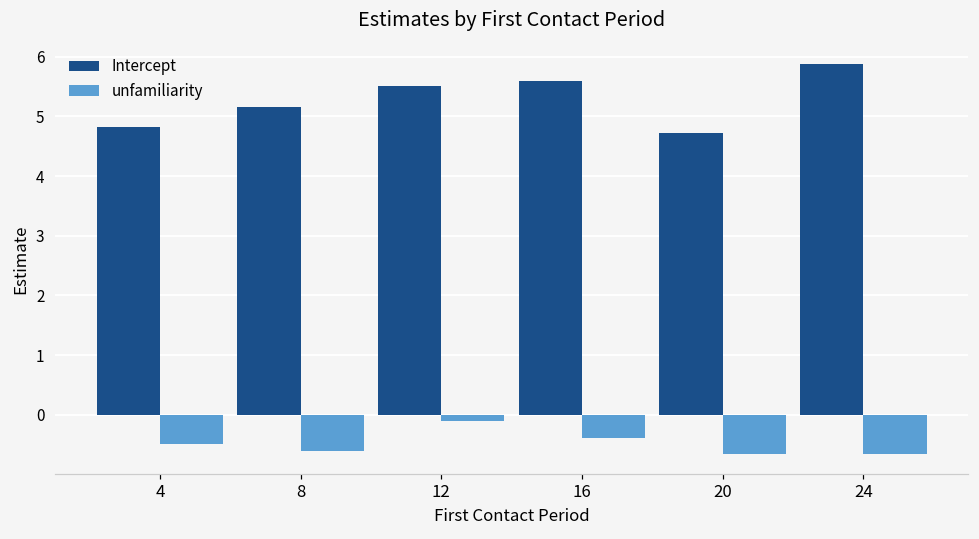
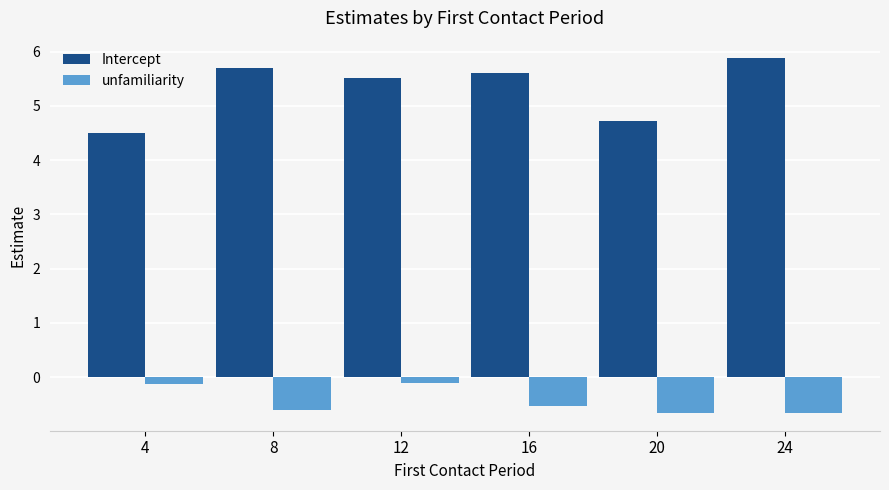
  {
    "Intercept": {
-     "4": 4.8,
-     "8": 5.2,
+     "4": 4.5,
+     "8": 5.7,
      "12": 5.5,
      "16": 5.6,
      "20": 4.7,
      "24": 5.9
    },
    "unfamiliarity": {
-     "4": -0.5,
+     "4": -0.1,
      "8": -0.6,
      "12": -0.1,
-     "16": -0.4,
+     "16": -0.5,
      "20": -0.7,
      "24": -0.7
    }
  }
